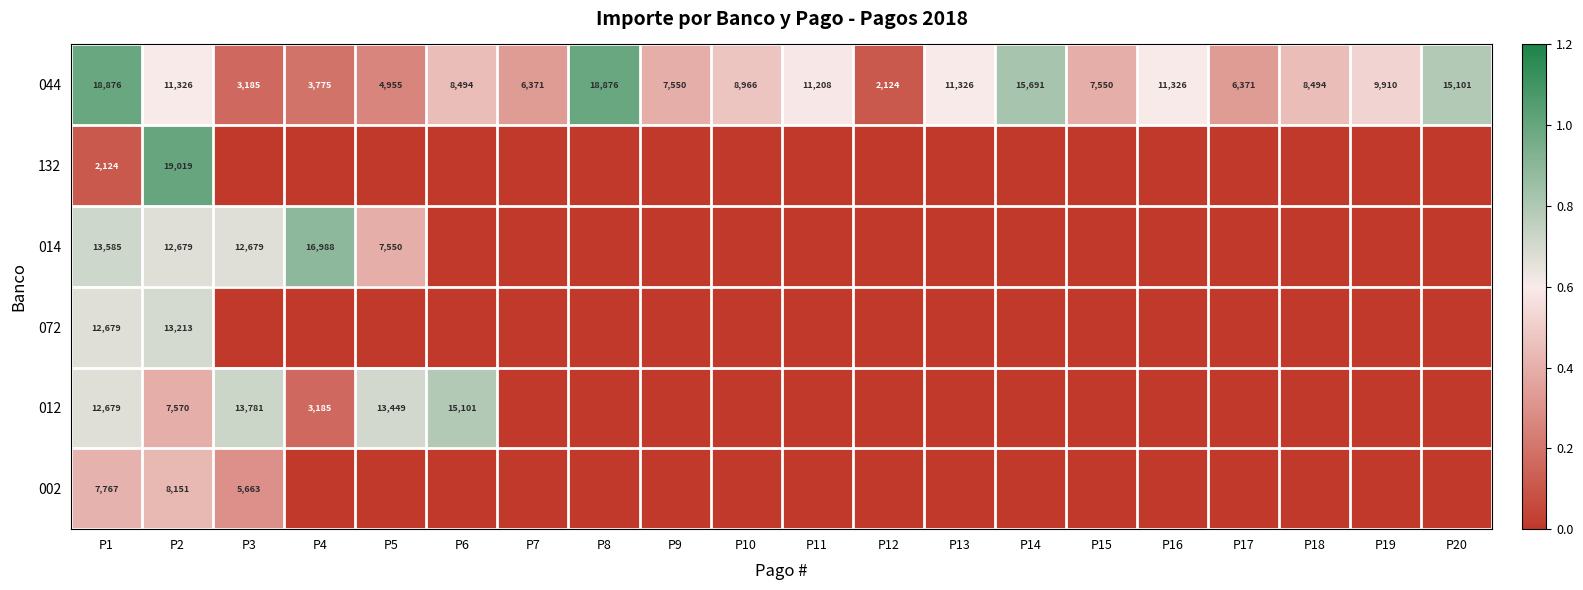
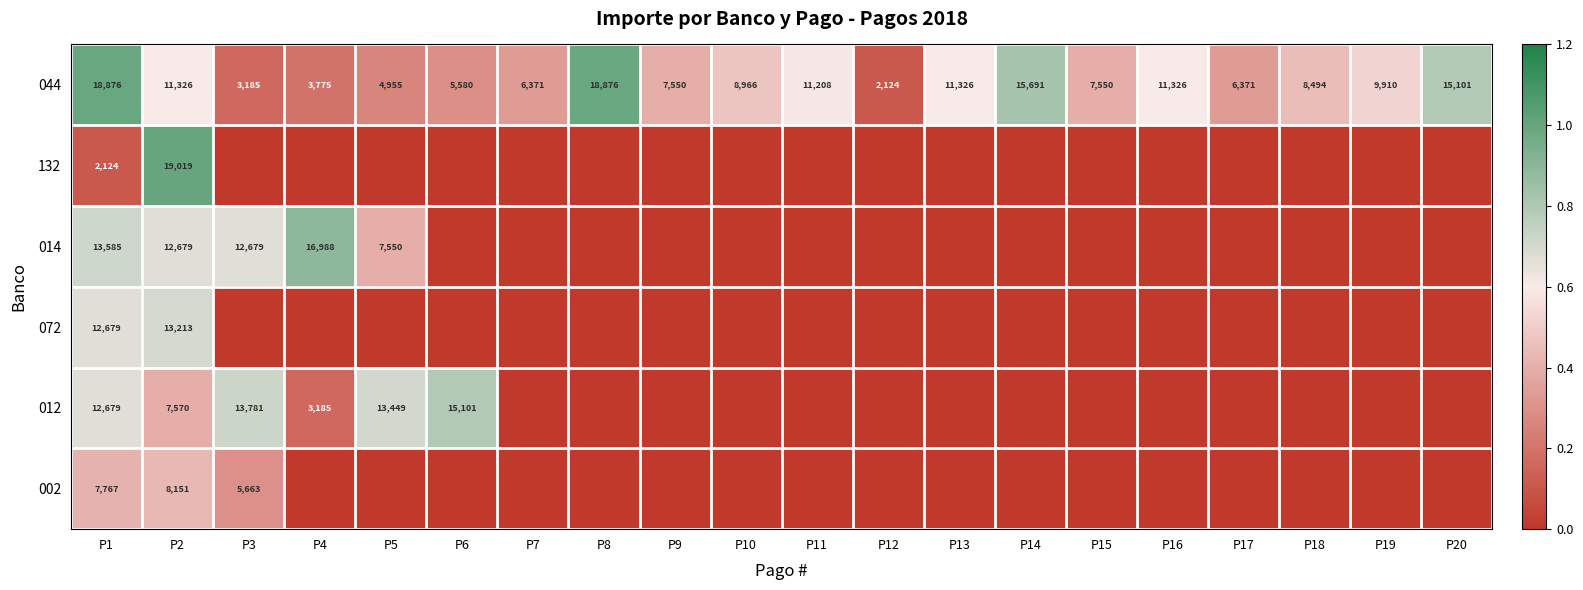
  {
    "044": {
      "P1": "18,876",
      "P2": "11,326",
      "P3": "3,185",
      "P4": "3,775",
      "P5": "4,955",
-     "P6": "8,494",
+     "P6": "5,580",
      "P7": "6,371",
      "P8": "18,876",
      "P9": "7,550",
      "P10": "8,966",
      "P11": "11,208",
      "P12": "2,124",
      "P13": "11,326",
      "P14": "15,691",
      "P15": "7,550",
      "P16": "11,326",
      "P17": "6,371",
      "P18": "8,494",
      "P19": "9,910",
      "P20": "15,101"
    },
    "132": {
      "P1": "2,124",
      "P2": "19,019"
    },
    "014": {
      "P1": "13,585",
      "P2": "12,679",
      "P3": "12,679",
      "P4": "16,988",
      "P5": "7,550"
    },
    "072": {
      "P1": "12,679",
      "P2": "13,213"
    },
    "012": {
      "P1": "12,679",
      "P2": "7,570",
      "P3": "13,781",
      "P4": "3,185",
      "P5": "13,449",
      "P6": "15,101"
    },
    "002": {
      "P1": "7,767",
      "P2": "8,151",
      "P3": "5,663"
    }
  }
